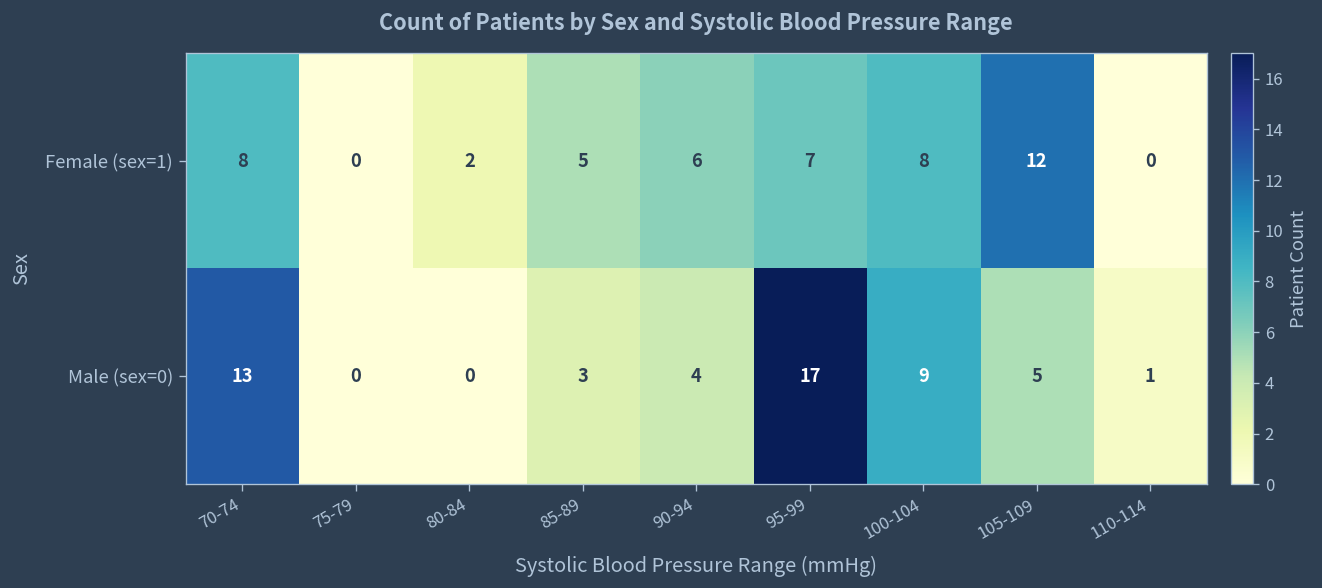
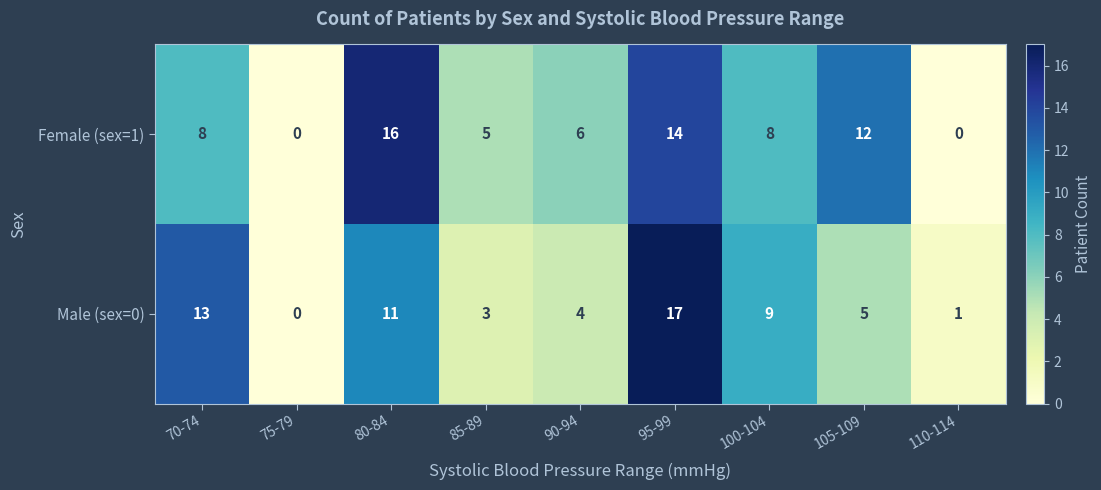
  {
    "Female (sex=1)": {
      "70-74": 8,
      "75-79": 0,
-     "80-84": 2,
+     "80-84": 16,
      "85-89": 5,
      "90-94": 6,
-     "95-99": 7,
+     "95-99": 14,
      "100-104": 8,
      "105-109": 12,
      "110-114": 0
    },
    "Male (sex=0)": {
      "70-74": 13,
      "75-79": 0,
-     "80-84": 0,
+     "80-84": 11,
      "85-89": 3,
      "90-94": 4,
      "95-99": 17,
      "100-104": 9,
      "105-109": 5,
      "110-114": 1
    }
  }
